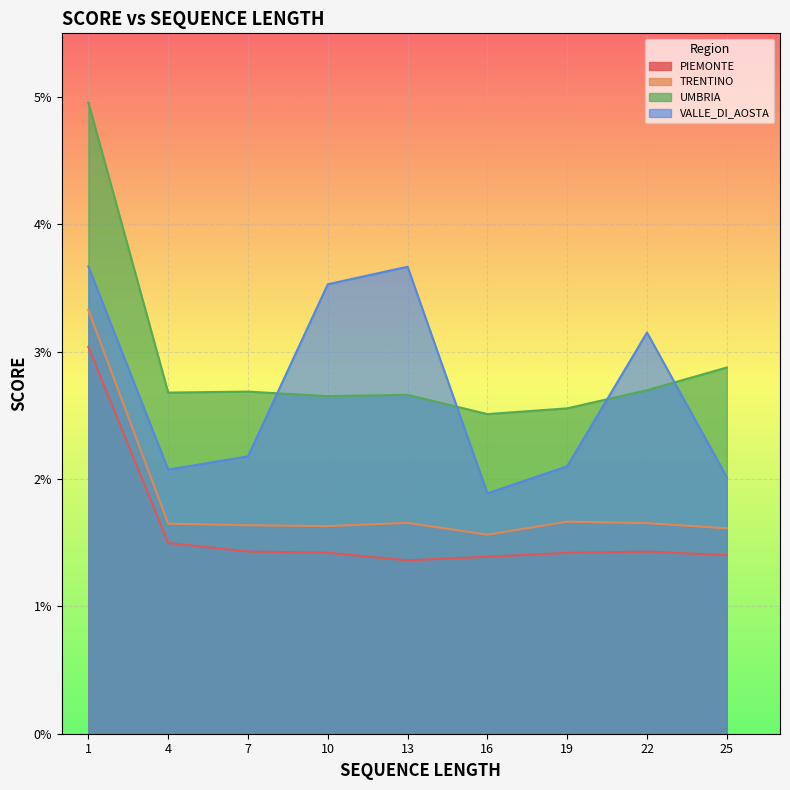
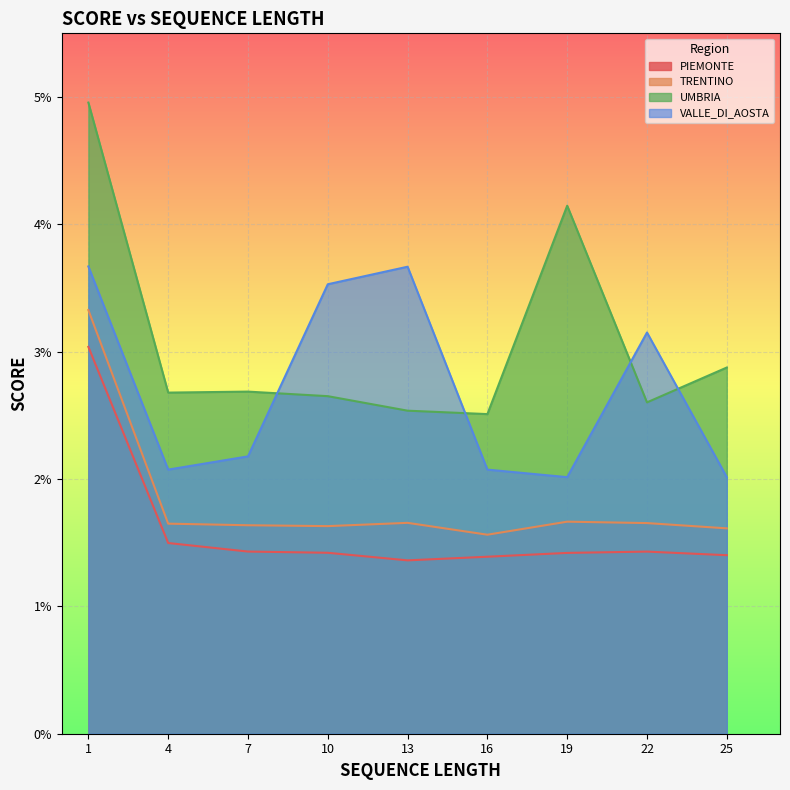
  {
    "UMBRIA": {
      "1": "4.96%",
      "4": "2.68%",
      "7": "2.69%",
      "10": "2.65%",
-     "13": "2.66%",
+     "13": "2.54%",
      "16": "2.51%",
-     "19": "2.56%",
-     "22": "2.70%",
+     "19": "4.15%",
+     "22": "2.60%",
      "25": "2.88%"
    },
    "VALLE_DI_AOSTA": {
      "1": "3.67%",
      "4": "2.07%",
      "7": "2.18%",
      "10": "3.53%",
      "13": "3.67%",
-     "16": "1.89%",
-     "19": "2.10%",
+     "16": "2.07%",
+     "19": "2.01%",
      "22": "3.15%",
      "25": "2.01%"
    }
  }
